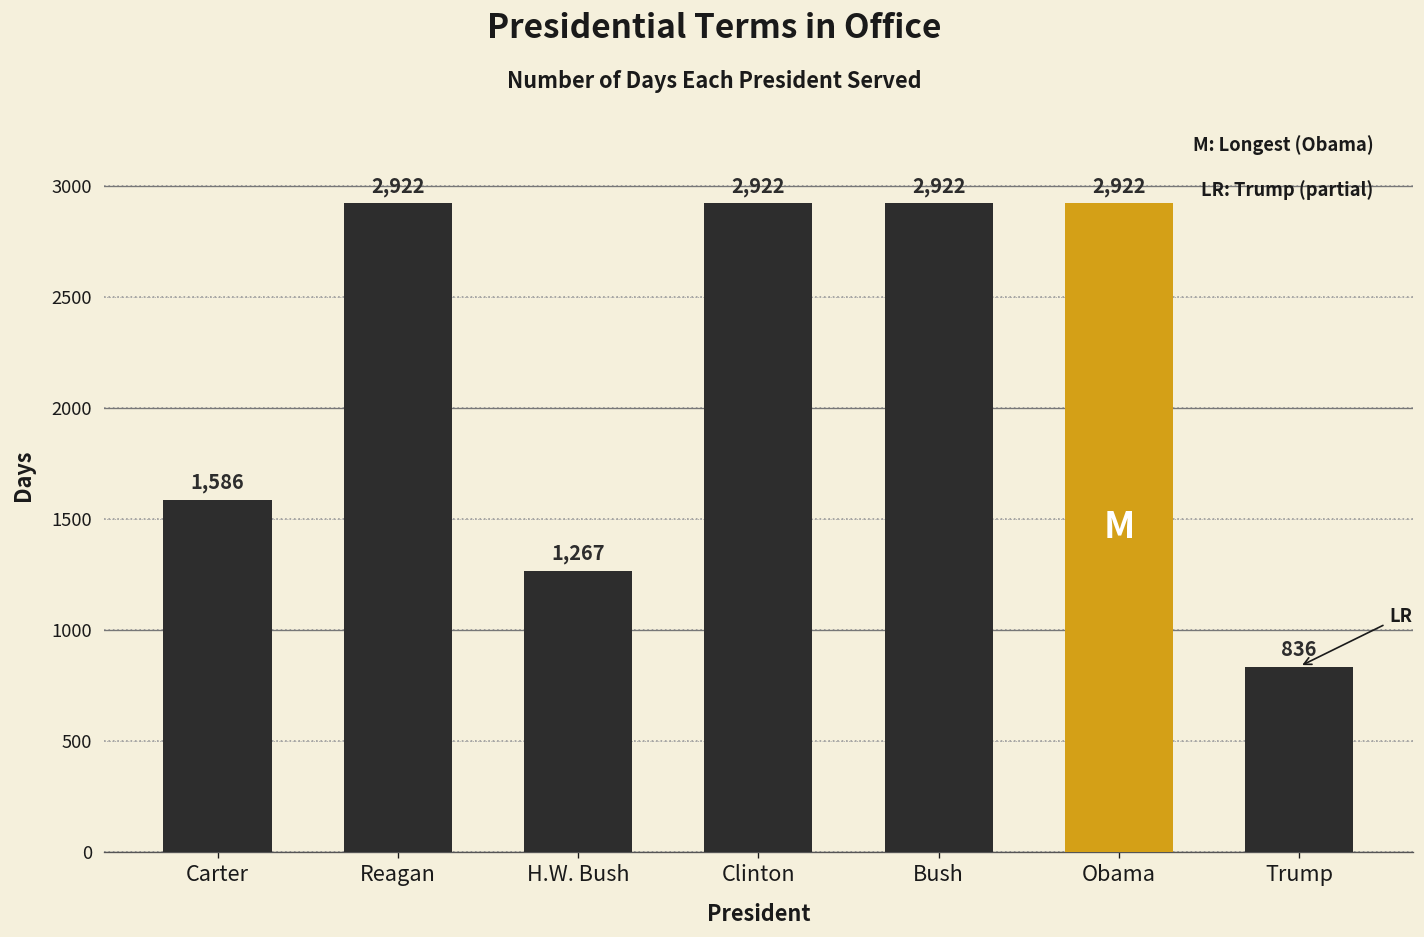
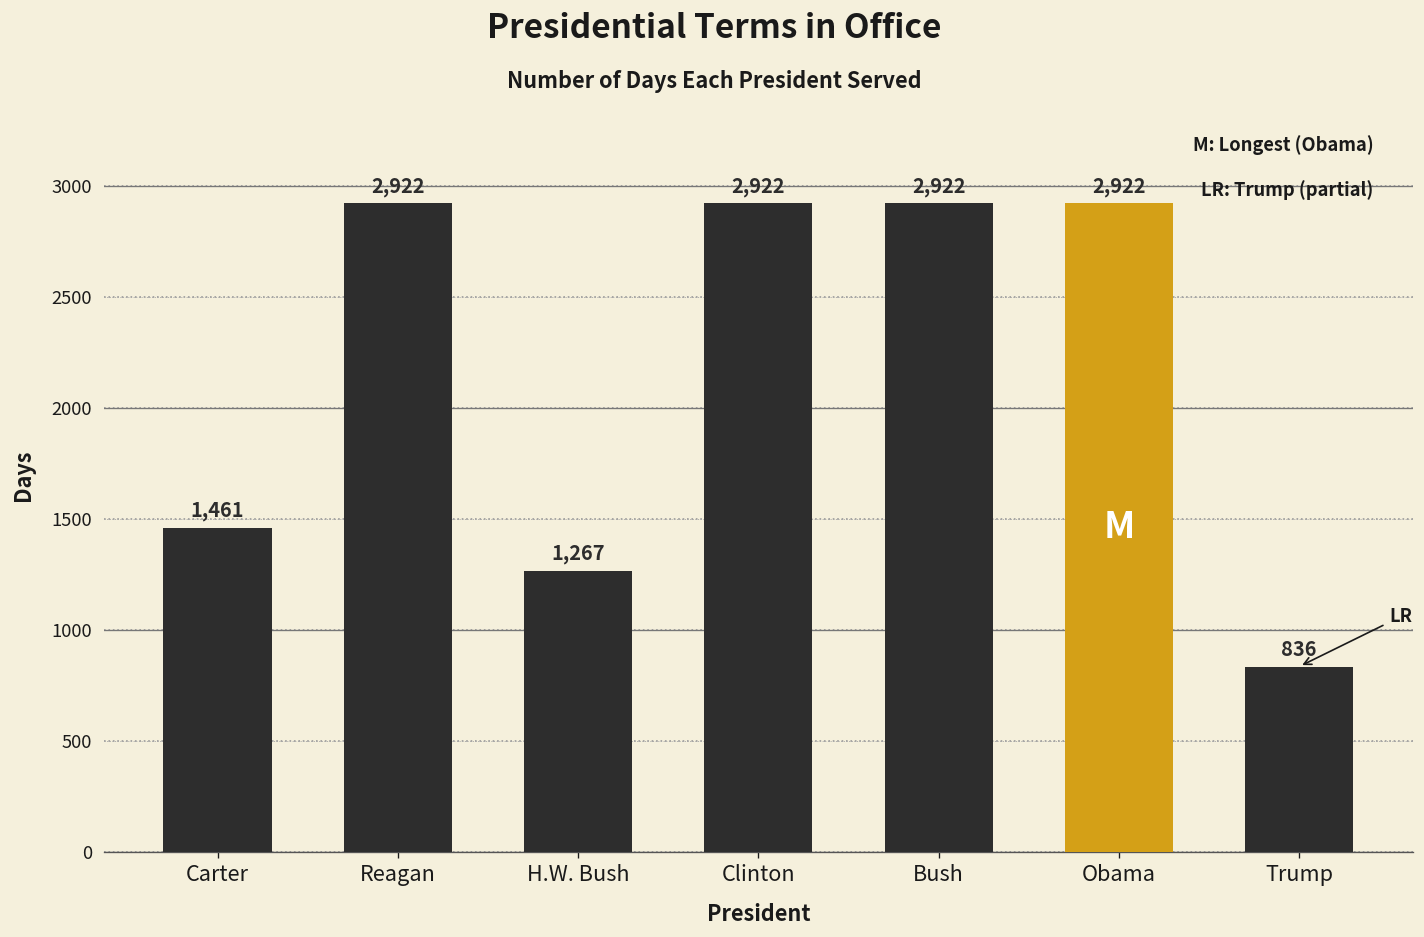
  {
-   "Carter": "1,586",
+   "Carter": "1,461",
    "Reagan": "2,922",
    "H.W. Bush": "1,267",
    "Clinton": "2,922",
    "Bush": "2,922",
    "Obama": "2,922"
  }
